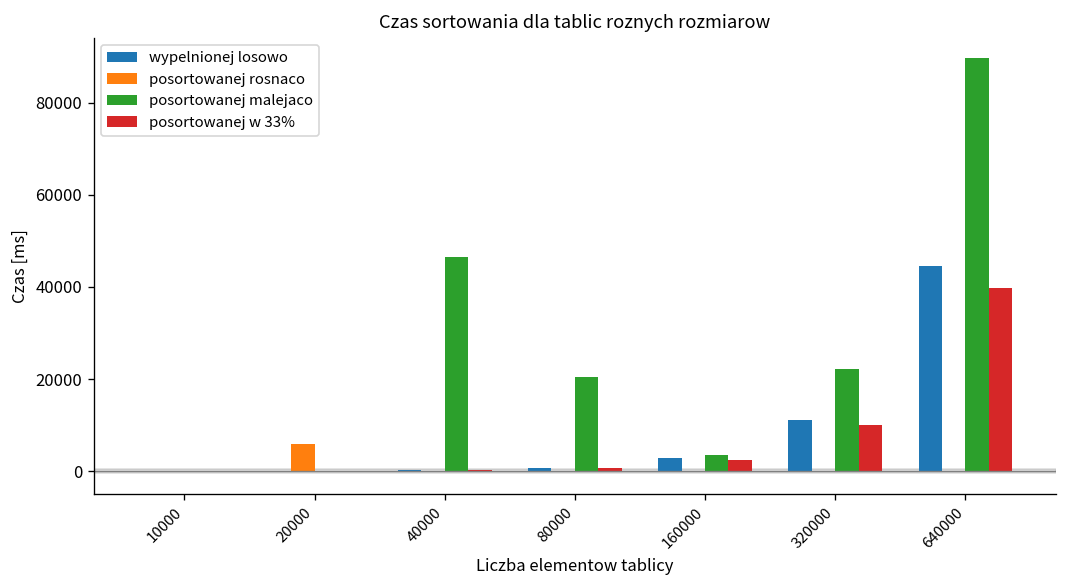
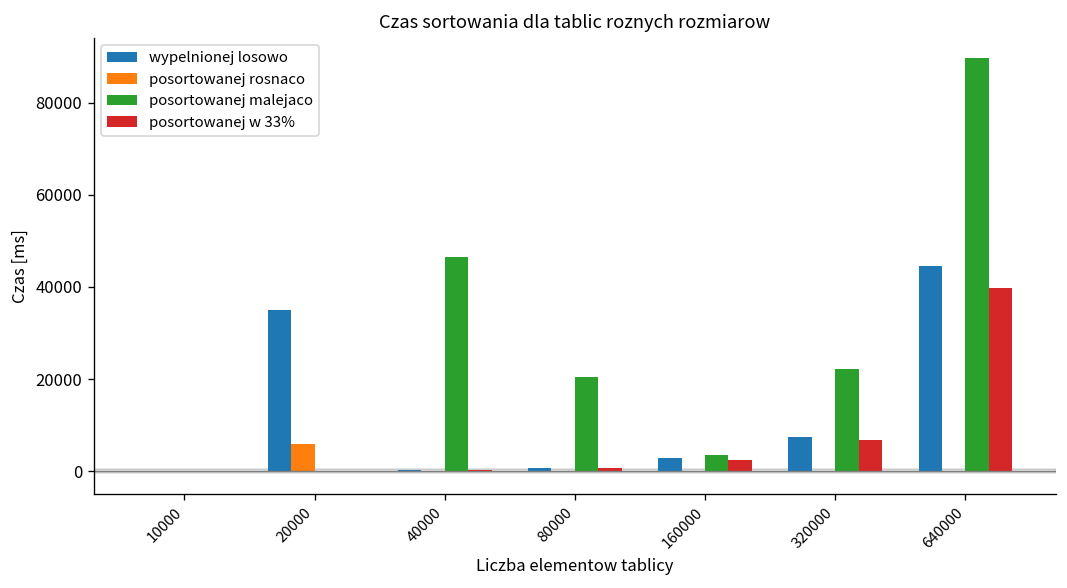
  {
    "wypelnionej losowo": {
-     "20000": 0,
+     "20000": 35000,
      "80000": 1000,
      "160000": 3000,
-     "320000": 11000,
+     "320000": 8000,
      "640000": 45000
    },
    "posortowanej rosnaco": {
      "20000": 6000
    },
    "posortowanej malejaco": {
      "40000": 47000,
      "80000": 20000,
      "160000": 3000,
      "320000": 22000,
      "640000": 90000
    },
    "posortowanej w 33%": {
      "160000": 2000,
-     "320000": 10000,
+     "320000": 7000,
      "640000": 40000
    }
  }
